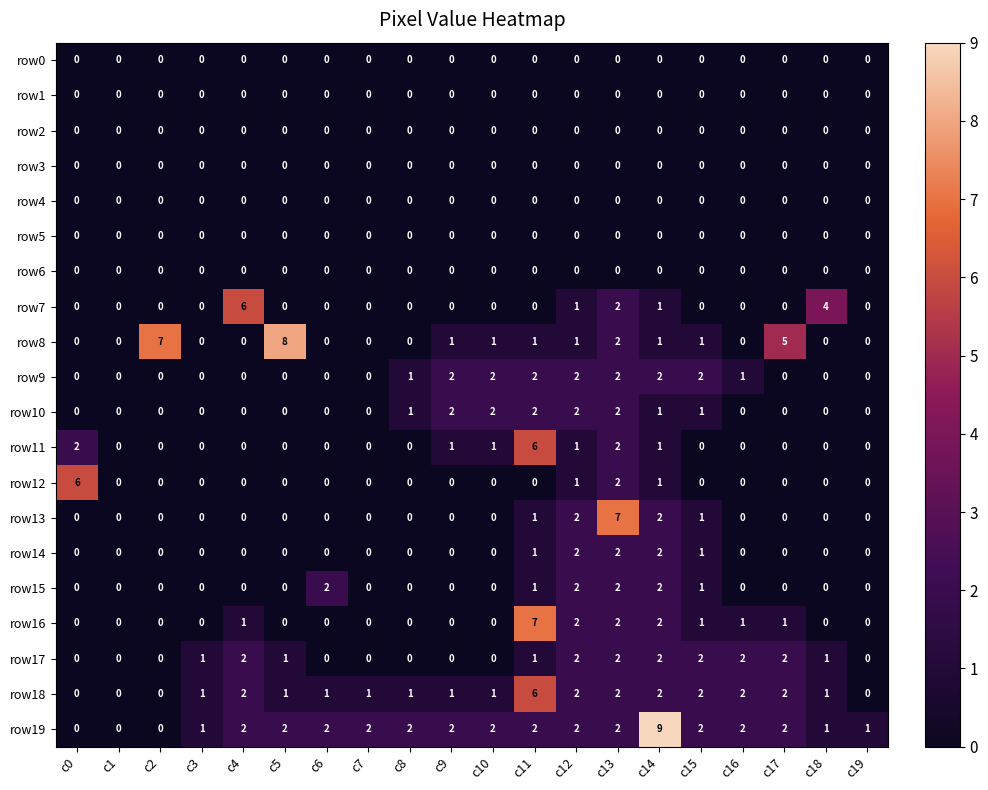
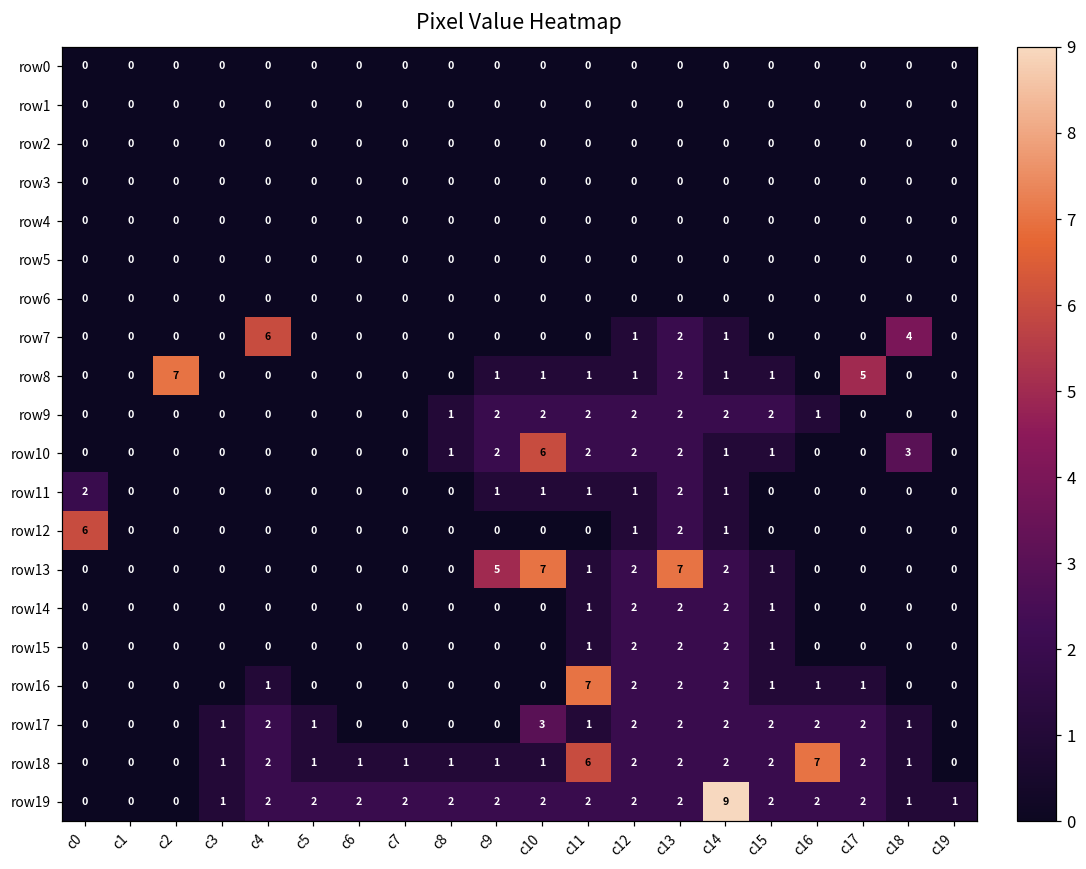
  {
    "row8": {
      "c0": 0,
      "c1": 0,
      "c2": 7,
      "c3": 0,
      "c4": 0,
-     "c5": 8,
+     "c5": 0,
      "c6": 0,
      "c7": 0,
      "c8": 0,
      "c9": 1,
      "c10": 1,
      "c11": 1,
      "c12": 1,
      "c13": 2,
      "c14": 1,
      "c15": 1,
      "c16": 0,
      "c17": 5,
      "c18": 0,
      "c19": 0
    },
    "row10": {
      "c0": 0,
      "c1": 0,
      "c2": 0,
      "c3": 0,
      "c4": 0,
      "c5": 0,
      "c6": 0,
      "c7": 0,
      "c8": 1,
      "c9": 2,
-     "c10": 2,
+     "c10": 6,
      "c11": 2,
      "c12": 2,
      "c13": 2,
      "c14": 1,
      "c15": 1,
      "c16": 0,
      "c17": 0,
-     "c18": 0,
+     "c18": 3,
      "c19": 0
    },
    "row11": {
      "c0": 2,
      "c1": 0,
      "c2": 0,
      "c3": 0,
      "c4": 0,
      "c5": 0,
      "c6": 0,
      "c7": 0,
      "c8": 0,
      "c9": 1,
      "c10": 1,
-     "c11": 6,
+     "c11": 1,
      "c12": 1,
      "c13": 2,
      "c14": 1,
      "c15": 0,
      "c16": 0,
      "c17": 0,
      "c18": 0,
      "c19": 0
    },
    "row13": {
      "c0": 0,
      "c1": 0,
      "c2": 0,
      "c3": 0,
      "c4": 0,
      "c5": 0,
      "c6": 0,
      "c7": 0,
      "c8": 0,
-     "c9": 0,
-     "c10": 0,
+     "c9": 5,
+     "c10": 7,
      "c11": 1,
      "c12": 2,
      "c13": 7,
      "c14": 2,
      "c15": 1,
      "c16": 0,
      "c17": 0,
      "c18": 0,
      "c19": 0
    },
    "row15": {
      "c0": 0,
      "c1": 0,
      "c2": 0,
      "c3": 0,
      "c4": 0,
      "c5": 0,
-     "c6": 2,
+     "c6": 0,
      "c7": 0,
      "c8": 0,
      "c9": 0,
      "c10": 0,
      "c11": 1,
      "c12": 2,
      "c13": 2,
      "c14": 2,
      "c15": 1,
      "c16": 0,
      "c17": 0,
      "c18": 0,
      "c19": 0
    },
    "row17": {
      "c0": 0,
      "c1": 0,
      "c2": 0,
      "c3": 1,
      "c4": 2,
      "c5": 1,
      "c6": 0,
      "c7": 0,
      "c8": 0,
      "c9": 0,
-     "c10": 0,
+     "c10": 3,
      "c11": 1,
      "c12": 2,
      "c13": 2,
      "c14": 2,
      "c15": 2,
      "c16": 2,
      "c17": 2,
      "c18": 1,
      "c19": 0
    },
    "row18": {
      "c0": 0,
      "c1": 0,
      "c2": 0,
      "c3": 1,
      "c4": 2,
      "c5": 1,
      "c6": 1,
      "c7": 1,
      "c8": 1,
      "c9": 1,
      "c10": 1,
      "c11": 6,
      "c12": 2,
      "c13": 2,
      "c14": 2,
      "c15": 2,
-     "c16": 2,
+     "c16": 7,
      "c17": 2,
      "c18": 1,
      "c19": 0
    }
  }
